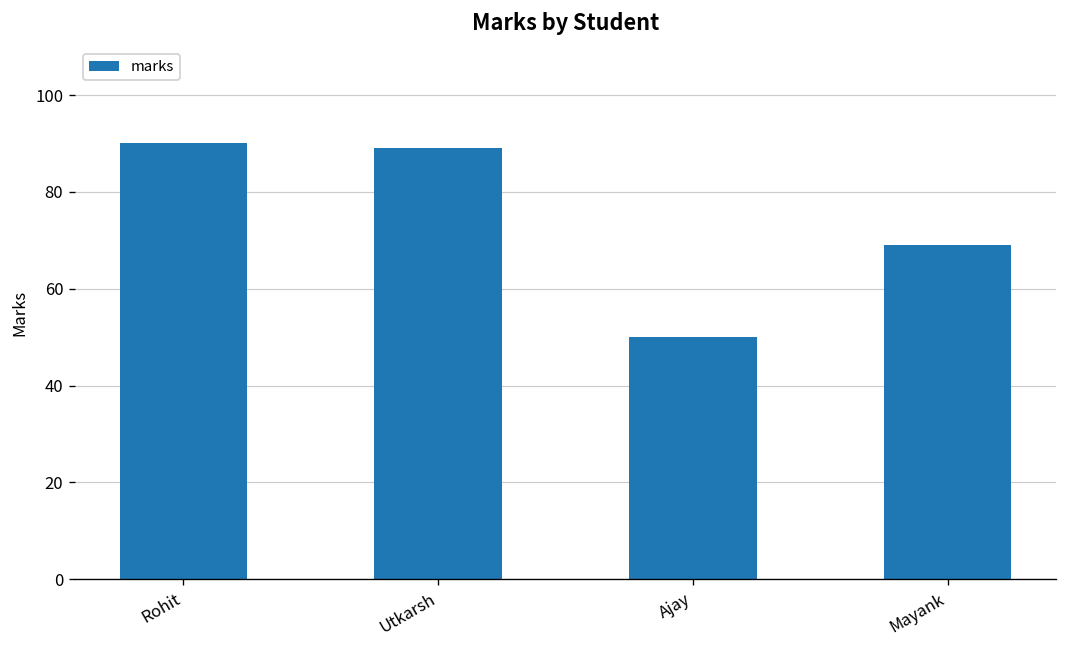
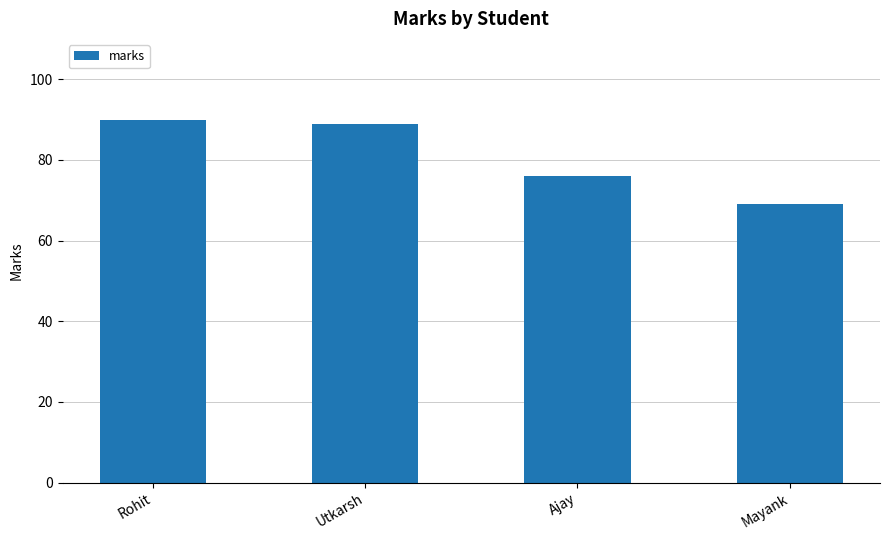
  {
    "Rohit": 90,
    "Utkarsh": 89,
-   "Ajay": 50,
+   "Ajay": 76,
    "Mayank": 69
  }
